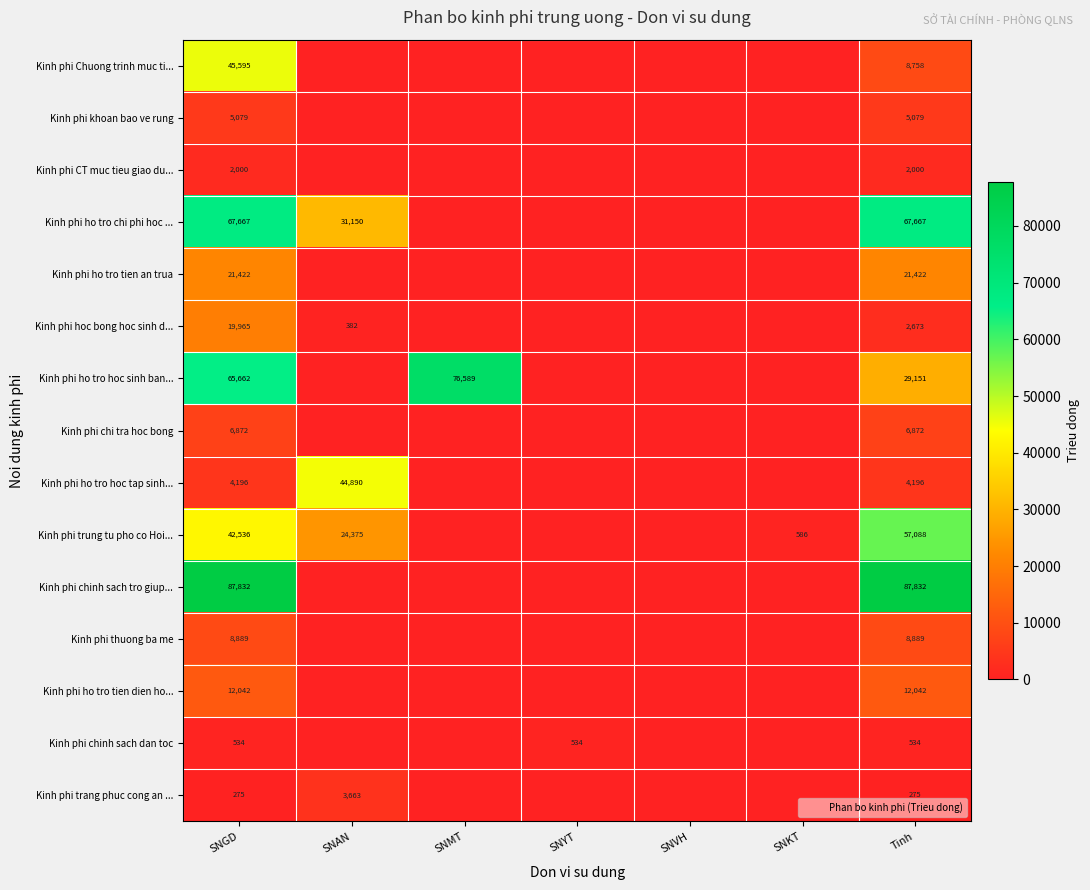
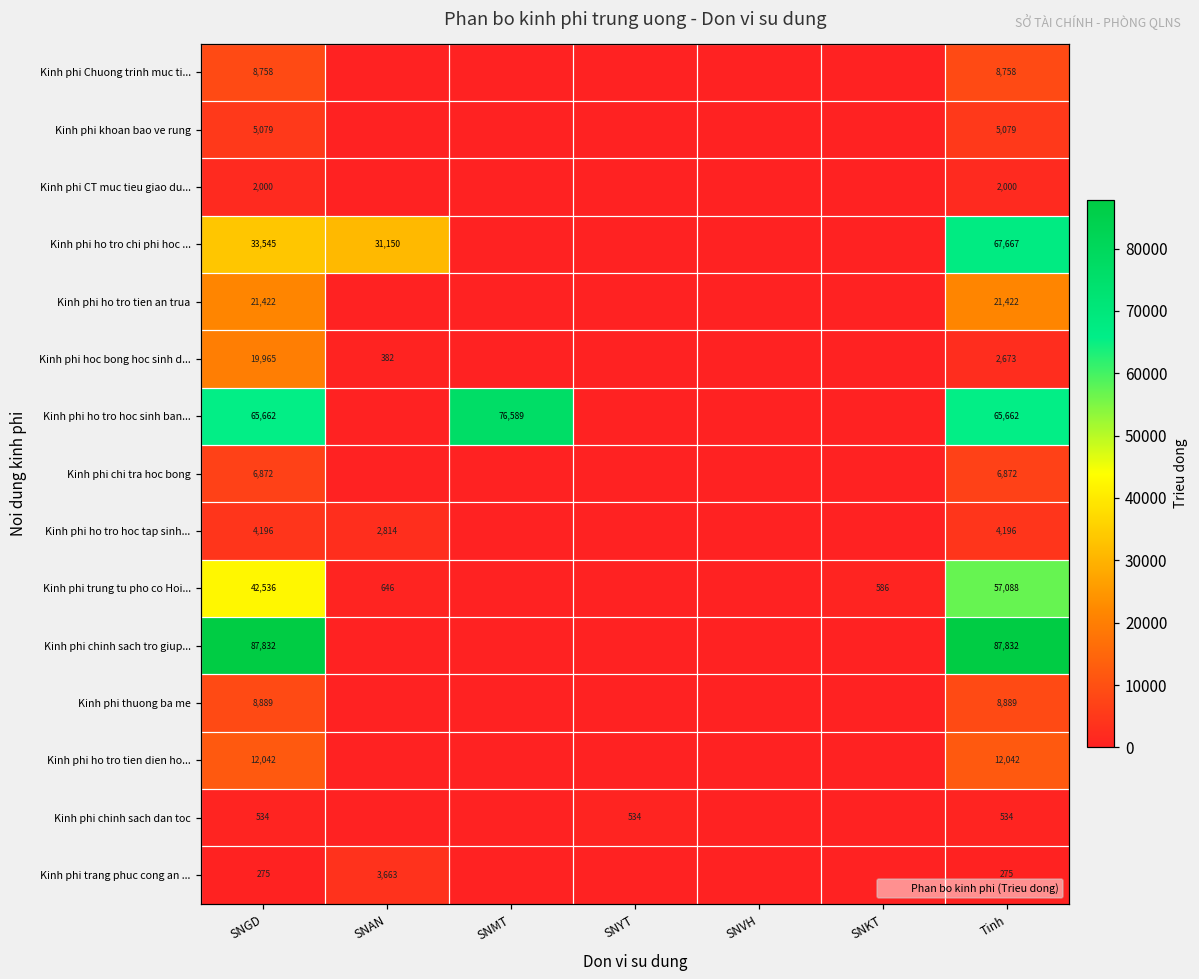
  {
    "Kinh phi Chuong trinh muc ti...": {
-     "SNGD": "45,595",
+     "SNGD": "8,758",
      "Tinh": "8,758"
    },
    "Kinh phi khoan bao ve rung": {
      "SNGD": "5,079",
      "Tinh": "5,079"
    },
    "Kinh phi CT muc tieu giao du...": {
      "SNGD": "2,000",
      "Tinh": "2,000"
    },
    "Kinh phi ho tro chi phi hoc ...": {
-     "SNGD": "67,667",
+     "SNGD": "33,545",
      "SNAN": "31,150",
      "Tinh": "67,667"
    },
    "Kinh phi ho tro tien an trua": {
      "SNGD": "21,422",
      "Tinh": "21,422"
    },
    "Kinh phi hoc bong hoc sinh d...": {
      "SNGD": "19,965",
      "SNAN": "382",
      "Tinh": "2,673"
    },
    "Kinh phi ho tro hoc sinh ban...": {
      "SNGD": "65,662",
      "SNMT": "76,589",
-     "Tinh": "29,151"
+     "Tinh": "65,662"
    },
    "Kinh phi chi tra hoc bong": {
      "SNGD": "6,872",
      "Tinh": "6,872"
    },
    "Kinh phi ho tro hoc tap sinh...": {
      "SNGD": "4,196",
-     "SNAN": "44,890",
+     "SNAN": "2,814",
      "Tinh": "4,196"
    },
    "Kinh phi trung tu pho co Hoi...": {
      "SNGD": "42,536",
-     "SNAN": "24,375",
+     "SNAN": "646",
      "SNKT": "586",
      "Tinh": "57,088"
    },
    "Kinh phi chinh sach tro giup...": {
      "SNGD": "87,832",
      "Tinh": "87,832"
    },
    "Kinh phi thuong ba me": {
      "SNGD": "8,889",
      "Tinh": "8,889"
    },
    "Kinh phi ho tro tien dien ho...": {
      "SNGD": "12,042",
      "Tinh": "12,042"
    },
    "Kinh phi chinh sach dan toc": {
      "SNGD": "534",
      "SNYT": "534",
      "Tinh": "534"
    },
    "Kinh phi trang phuc cong an ...": {
      "SNGD": "275",
      "SNAN": "3,663"
    }
  }
